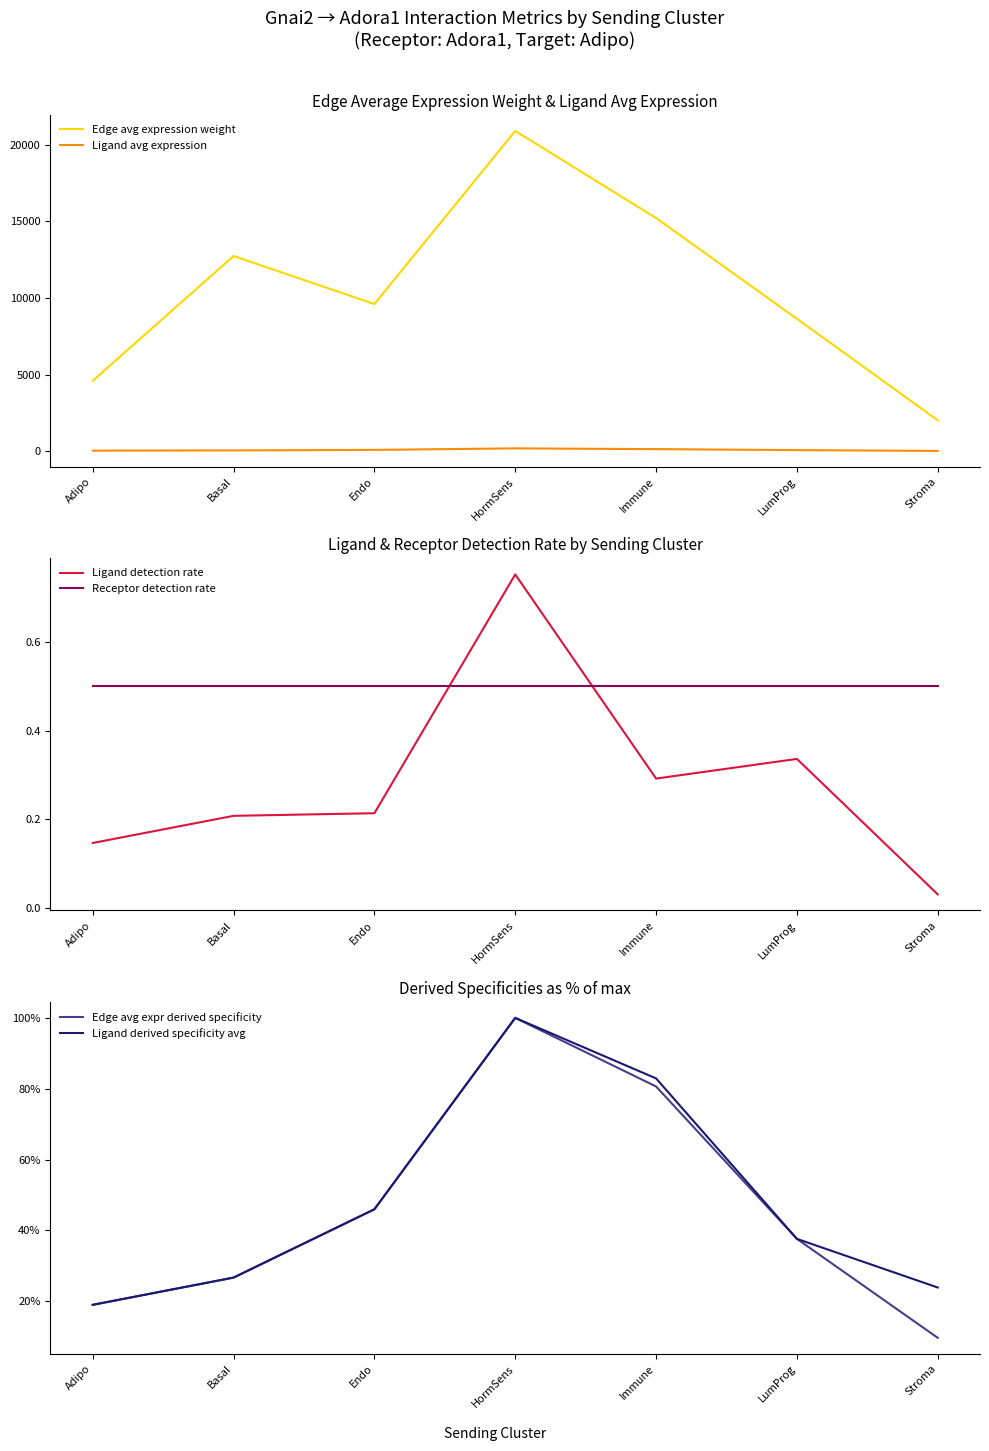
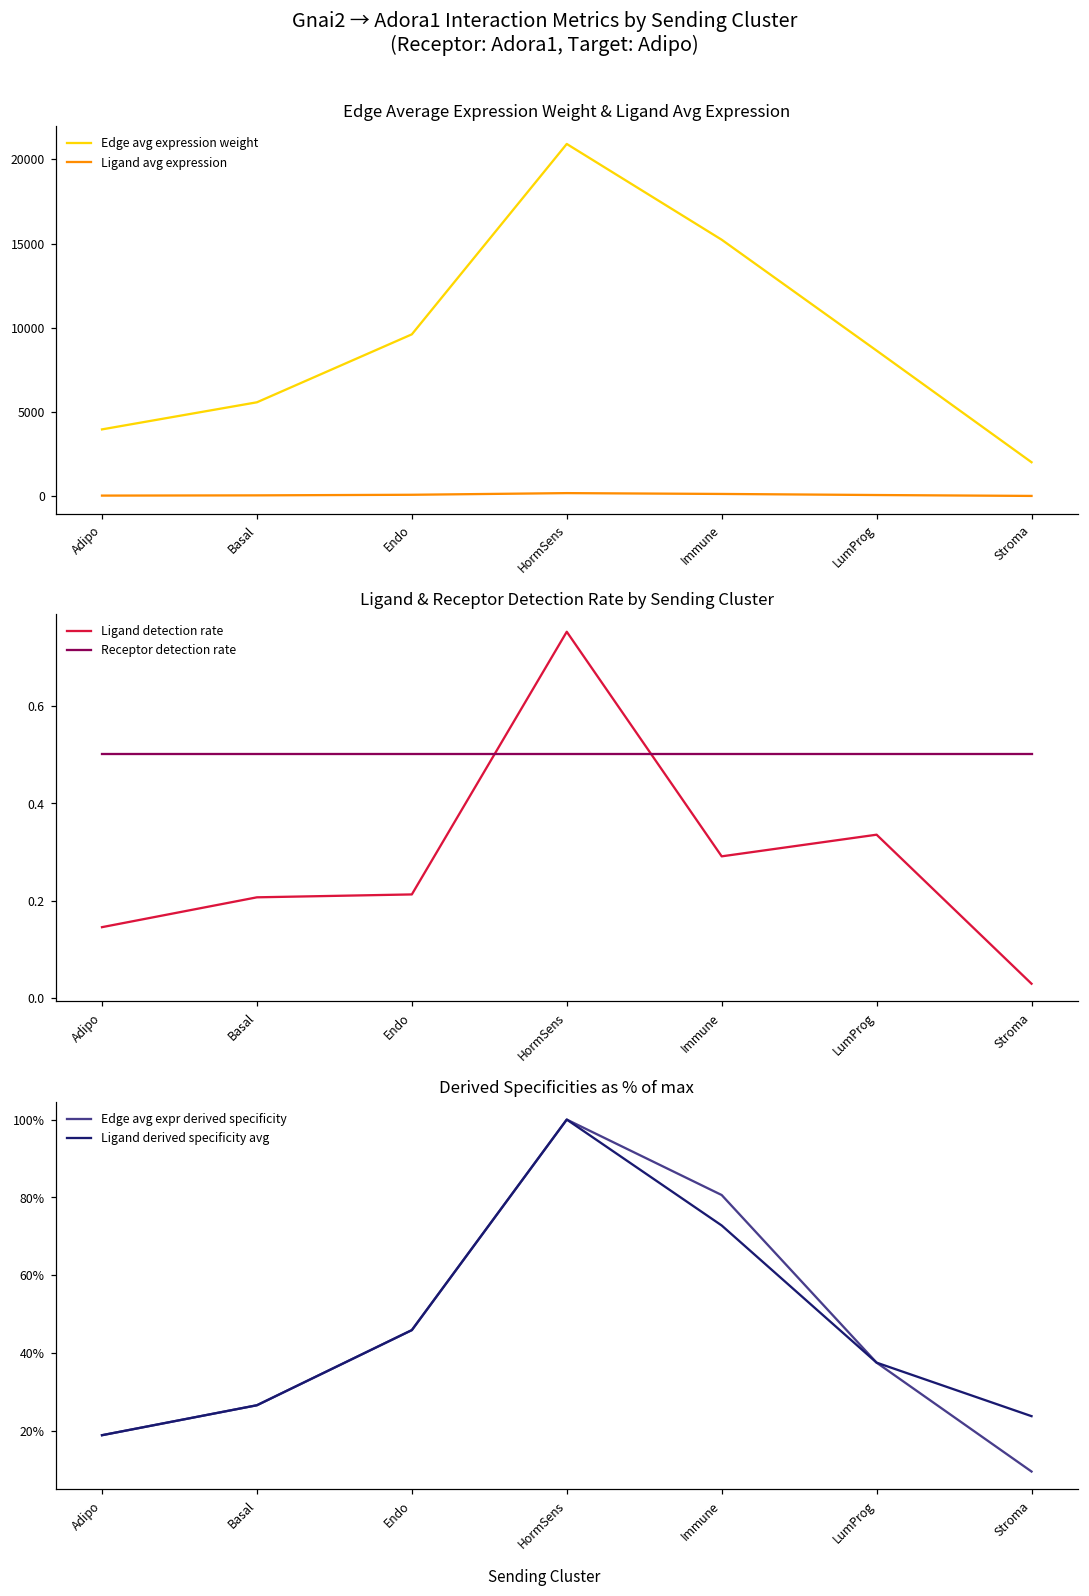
  {
    "Edge Average Expression Weight & Ligand Avg Expression": {
      "Edge avg expression weight": {
-       "Adipo": "4600",
-       "Basal": "12700",
+       "Adipo": "4000",
+       "Basal": "5600",
        "Endo": "9600",
        "HormSens": "20900",
        "Immune": "15200",
        "LumProg": "8600",
        "Stroma": "2000"
      },
      "Ligand avg expression": {
        "Adipo": "0",
        "Basal": "0",
        "Endo": "100",
        "HormSens": "200",
        "Immune": "100",
        "LumProg": "100",
        "Stroma": "0"
      }
    },
    "Ligand & Receptor Detection Rate by Sending Cluster": {
      "Ligand detection rate": {
        "Adipo": "0.15",
        "Basal": "0.21",
        "Endo": "0.21",
        "HormSens": "0.75",
        "Immune": "0.29",
        "LumProg": "0.34",
        "Stroma": "0.03"
      },
      "Receptor detection rate": {
        "Adipo": "0.50",
        "Basal": "0.50",
        "Endo": "0.50",
        "HormSens": "0.50",
        "Immune": "0.50",
        "LumProg": "0.50",
        "Stroma": "0.50"
      }
    },
    "Derived Specificities as % of max": {
      "Edge avg expr derived specificity": {
        "Immune": "81%",
        "Stroma": "10%"
      },
      "Ligand derived specificity avg": {
-       "Immune": "83%",
+       "Immune": "73%",
        "Stroma": "24%"
      }
    }
  }
